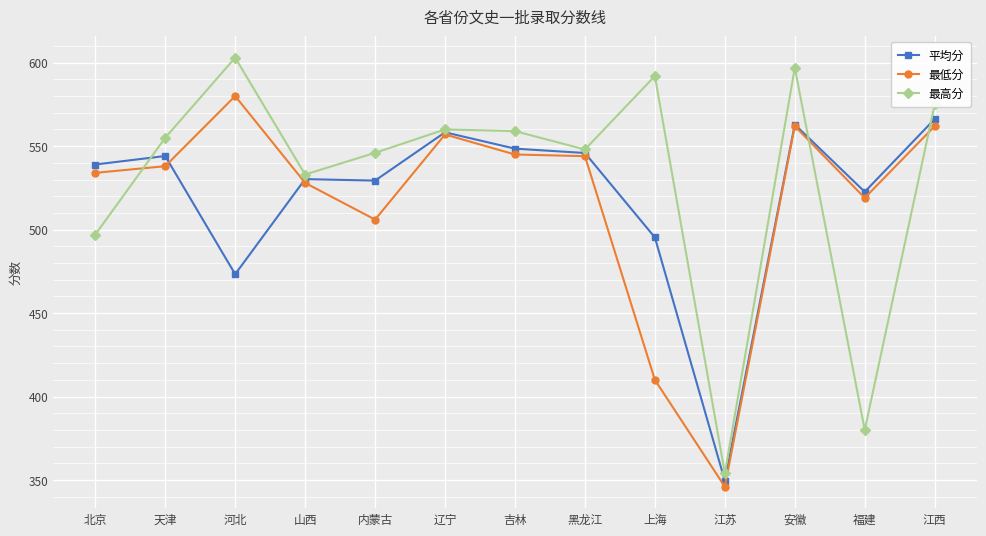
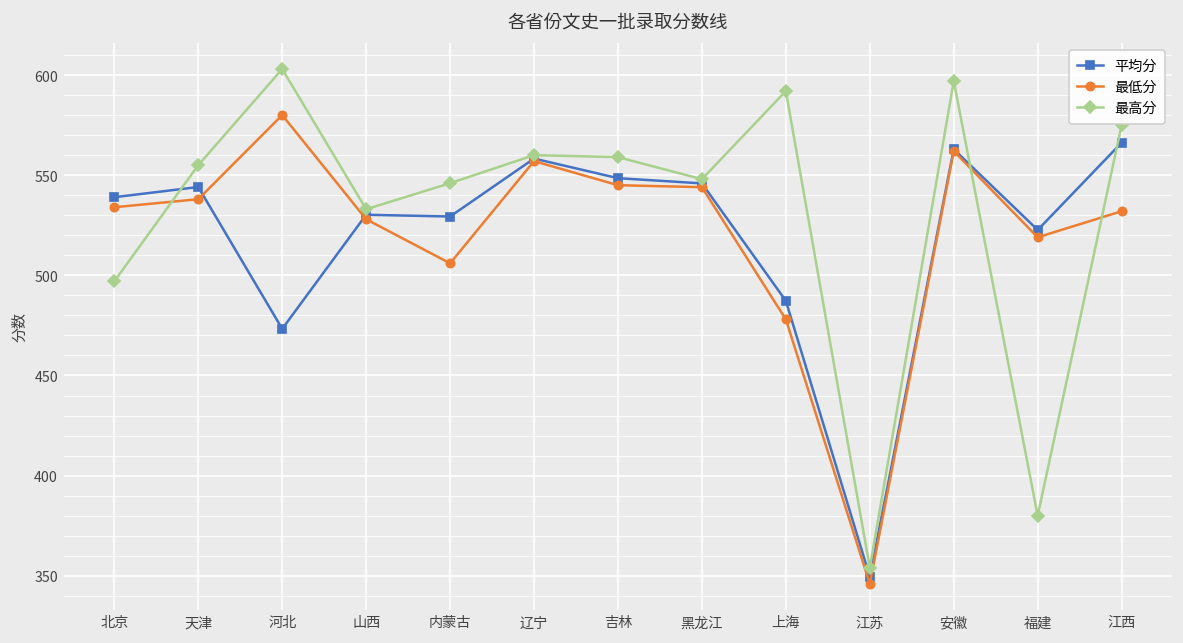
  {
    "平均分": {
      "北京": 539,
      "天津": 544,
      "河北": 473,
      "山西": 530,
      "内蒙古": 529,
      "吉林": 549,
      "黑龙江": 546,
-     "上海": 495,
+     "上海": 487,
      "江苏": 350,
      "福建": 523,
      "江西": 566
    },
    "最低分": {
      "北京": 534,
      "天津": 538,
      "河北": 580,
      "山西": 528,
      "内蒙古": 506,
      "吉林": 545,
      "黑龙江": 544,
-     "上海": 410,
+     "上海": 478,
      "江苏": 346,
      "福建": 519,
-     "江西": 562
+     "江西": 532
    },
    "最高分": {
      "北京": 497,
      "天津": 555,
      "河北": 603,
      "山西": 533,
      "内蒙古": 546,
      "辽宁": 560,
      "吉林": 559,
      "黑龙江": 548,
      "上海": 592,
      "江苏": 354,
      "安徽": 597,
      "福建": 380
    }
  }
